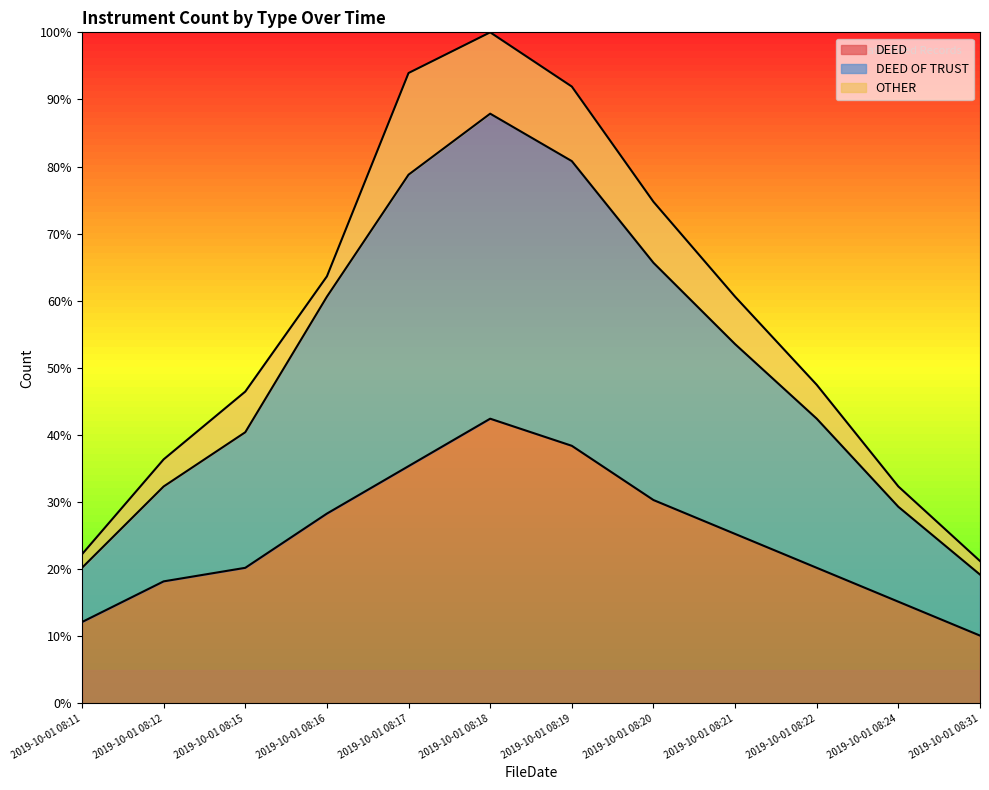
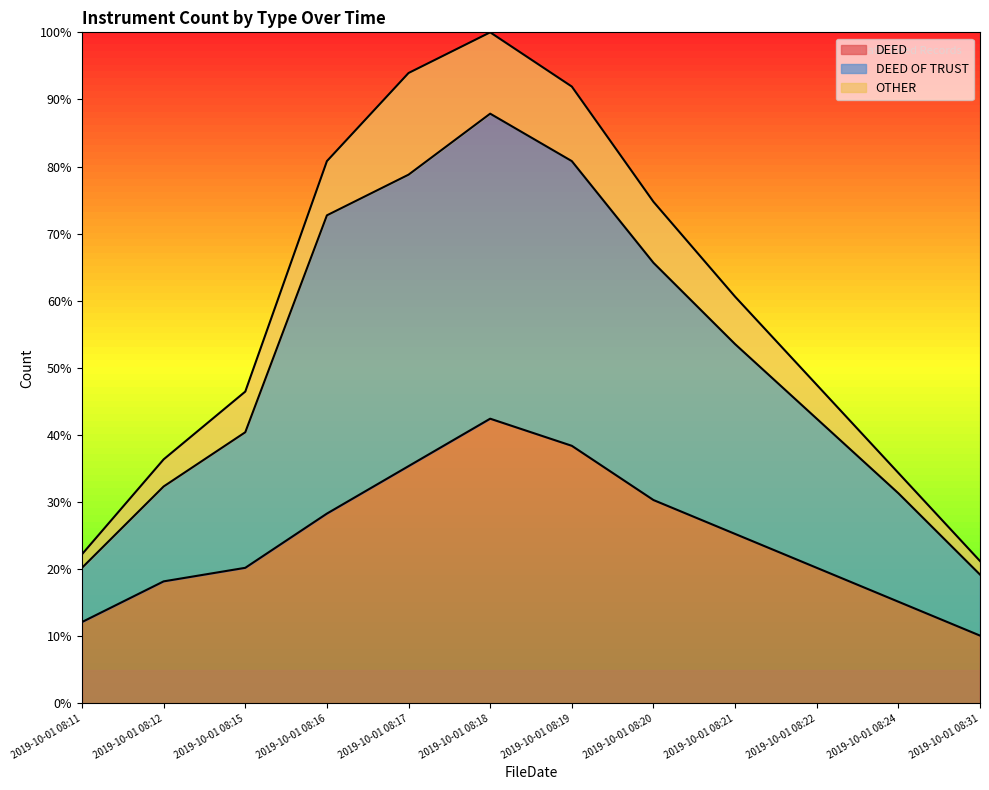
  {
    "DEED": {
      "2019-10-01 08:11": "12%",
      "2019-10-01 08:12": "18%",
      "2019-10-01 08:15": "20%",
      "2019-10-01 08:16": "28%",
      "2019-10-01 08:17": "35%",
      "2019-10-01 08:18": "42%",
      "2019-10-01 08:19": "38%",
      "2019-10-01 08:20": "30%",
      "2019-10-01 08:21": "25%",
      "2019-10-01 08:22": "20%",
      "2019-10-01 08:24": "15%",
      "2019-10-01 08:31": "10%"
    },
    "DEED OF TRUST": {
      "2019-10-01 08:11": "8%",
      "2019-10-01 08:12": "14%",
      "2019-10-01 08:15": "20%",
-     "2019-10-01 08:16": "32%",
+     "2019-10-01 08:16": "44%",
      "2019-10-01 08:17": "43%",
      "2019-10-01 08:18": "45%",
      "2019-10-01 08:19": "42%",
      "2019-10-01 08:20": "35%",
      "2019-10-01 08:21": "28%",
      "2019-10-01 08:22": "22%",
-     "2019-10-01 08:24": "14%",
+     "2019-10-01 08:24": "16%",
      "2019-10-01 08:31": "9%"
    },
    "OTHER": {
      "2019-10-01 08:11": "2%",
      "2019-10-01 08:12": "4%",
      "2019-10-01 08:15": "6%",
-     "2019-10-01 08:16": "3%",
+     "2019-10-01 08:16": "8%",
      "2019-10-01 08:17": "15%",
      "2019-10-01 08:18": "12%",
      "2019-10-01 08:19": "11%",
      "2019-10-01 08:20": "9%",
      "2019-10-01 08:21": "7%",
      "2019-10-01 08:22": "5%",
      "2019-10-01 08:24": "3%",
      "2019-10-01 08:31": "2%"
    }
  }
